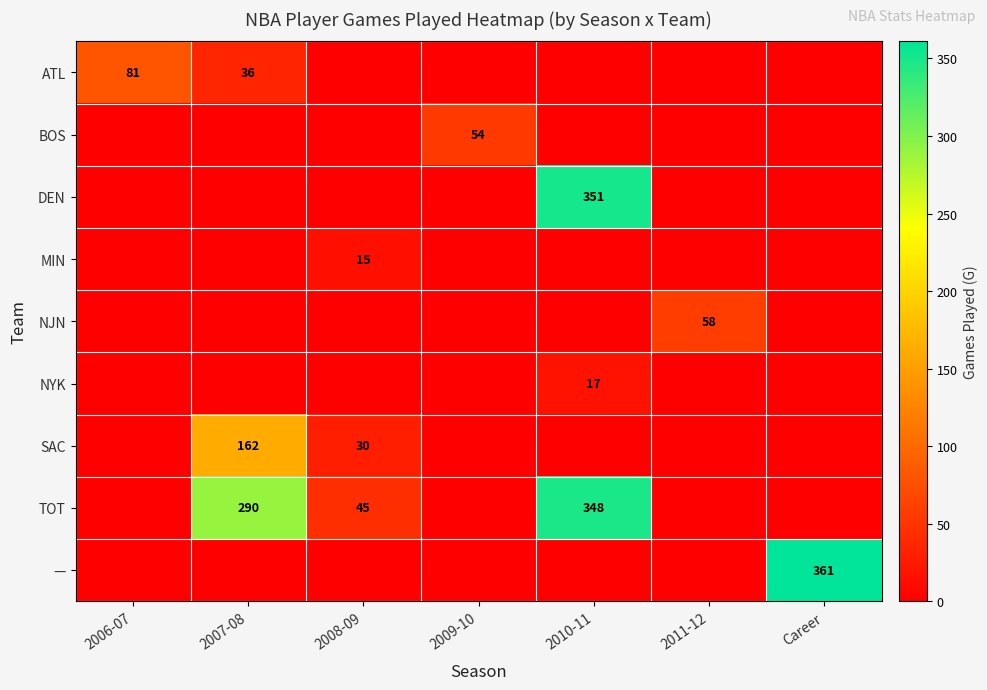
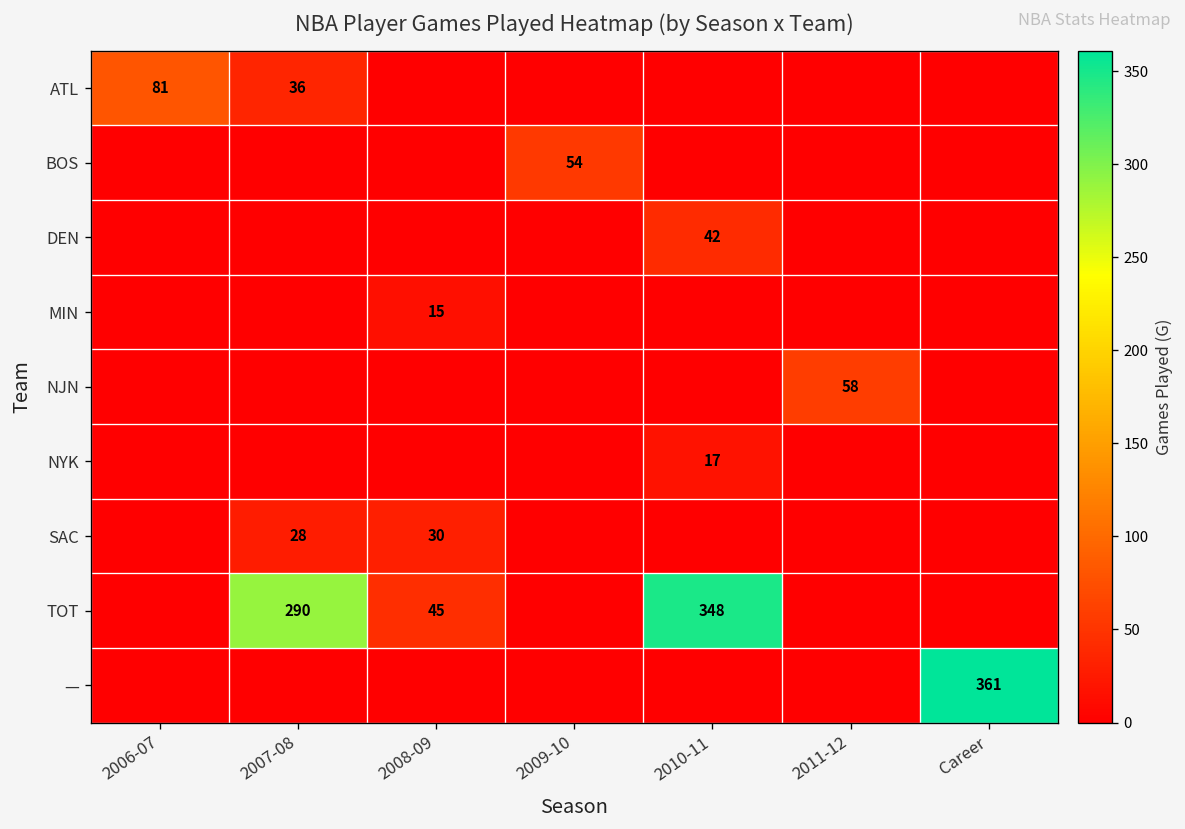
  {
    "ATL": {
      "2006-07": 81,
      "2007-08": 36
    },
    "BOS": {
      "2009-10": 54
    },
    "DEN": {
-     "2010-11": 351
+     "2010-11": 42
    },
    "MIN": {
      "2008-09": 15
    },
    "NJN": {
      "2011-12": 58
    },
    "NYK": {
      "2010-11": 17
    },
    "SAC": {
-     "2007-08": 162,
+     "2007-08": 28,
      "2008-09": 30
    },
    "TOT": {
      "2007-08": 290,
      "2008-09": 45,
      "2010-11": 348
    },
    "—": {
      "Career": 361
    }
  }
